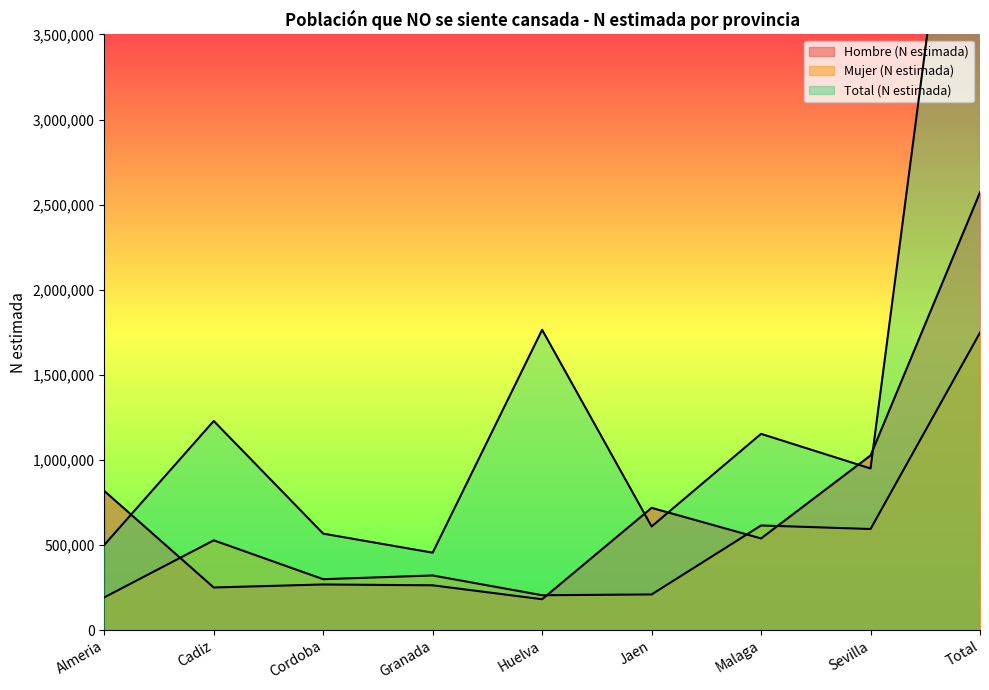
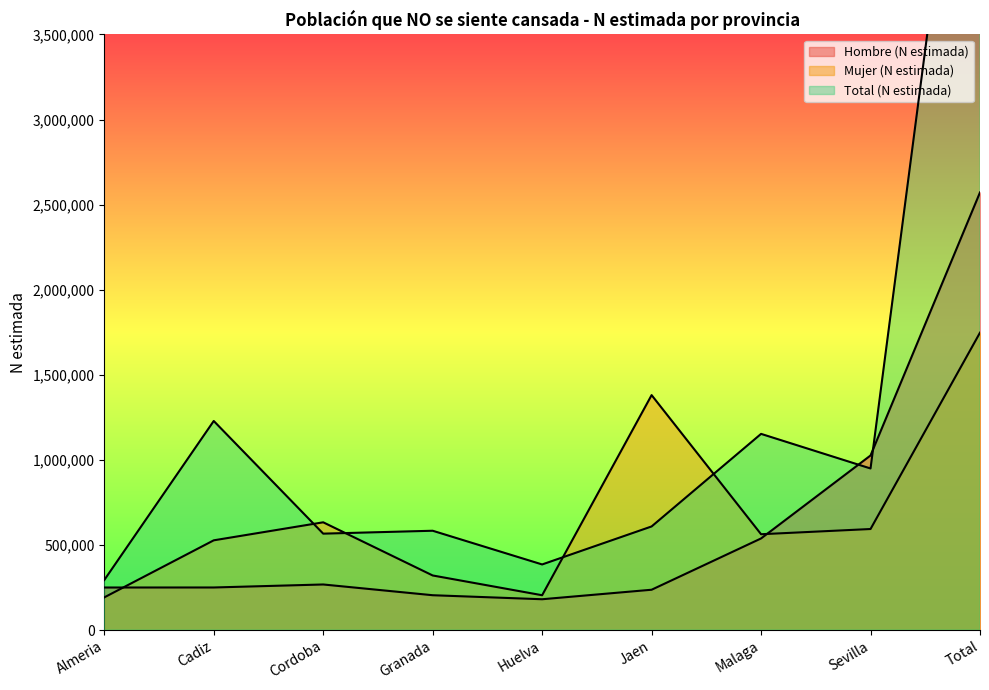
  {
    "Hombre (N estimada)": {
-     "Almeria": "820,000",
+     "Almeria": "250,000",
      "Cadiz": "250,000",
      "Cordoba": "270,000",
-     "Granada": "260,000",
+     "Granada": "200,000",
      "Huelva": "180,000",
-     "Jaen": "720,000",
+     "Jaen": "240,000",
      "Malaga": "540,000",
      "Sevilla": "1,030,000",
      "Total": "2,570,000"
    },
    "Mujer (N estimada)": {
      "Almeria": "190,000",
      "Cadiz": "530,000",
-     "Cordoba": "300,000",
+     "Cordoba": "630,000",
      "Granada": "320,000",
      "Huelva": "200,000",
-     "Jaen": "210,000",
-     "Malaga": "610,000",
+     "Jaen": "1,380,000",
+     "Malaga": "560,000",
      "Sevilla": "590,000",
      "Total": "1,750,000"
    },
    "Total (N estimada)": {
-     "Almeria": "500,000",
+     "Almeria": "290,000",
      "Cadiz": "1,230,000",
      "Cordoba": "570,000",
-     "Granada": "450,000",
-     "Huelva": "1,760,000",
+     "Granada": "580,000",
+     "Huelva": "390,000",
      "Jaen": "610,000",
      "Malaga": "1,150,000",
      "Sevilla": "950,000"
    }
  }
